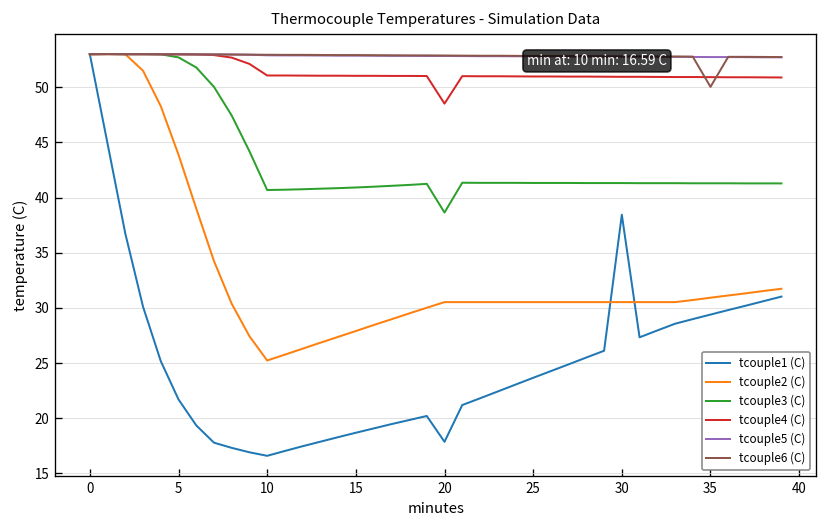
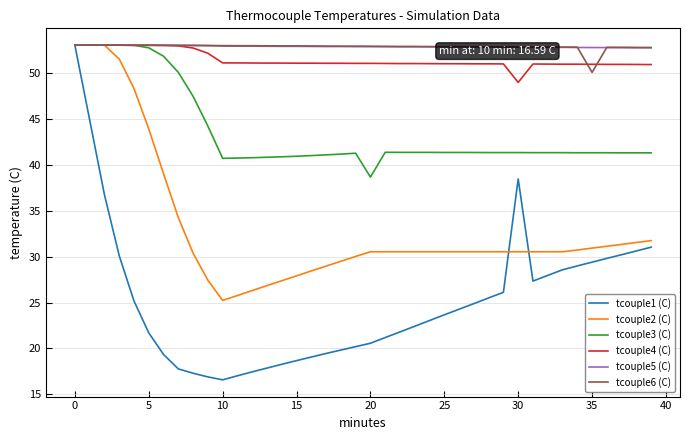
  {
    "tcouple1 (C)": {
      "5": 22,
      "10": 17,
      "15": 19,
-     "20": 18,
+     "20": 21,
      "25": 24,
      "30": 38,
      "35": 29
    },
    "tcouple2 (C)": {
      "5": 44,
      "10": 25,
      "15": 28,
      "20": 31,
      "25": 31,
      "30": 31,
      "35": 31
    },
    "tcouple3 (C)": {
      "10": 41,
      "15": 41,
      "20": 39,
      "25": 41,
      "30": 41,
      "35": 41
    },
    "tcouple4 (C)": {
      "10": 51,
      "15": 51,
-     "20": 49,
+     "20": 51,
      "25": 51,
-     "30": 51,
+     "30": 49,
      "35": 51
    },
    "tcouple5 (C)": {
      "35": 53
    },
    "tcouple6 (C)": {
      "35": 50
    }
  }
